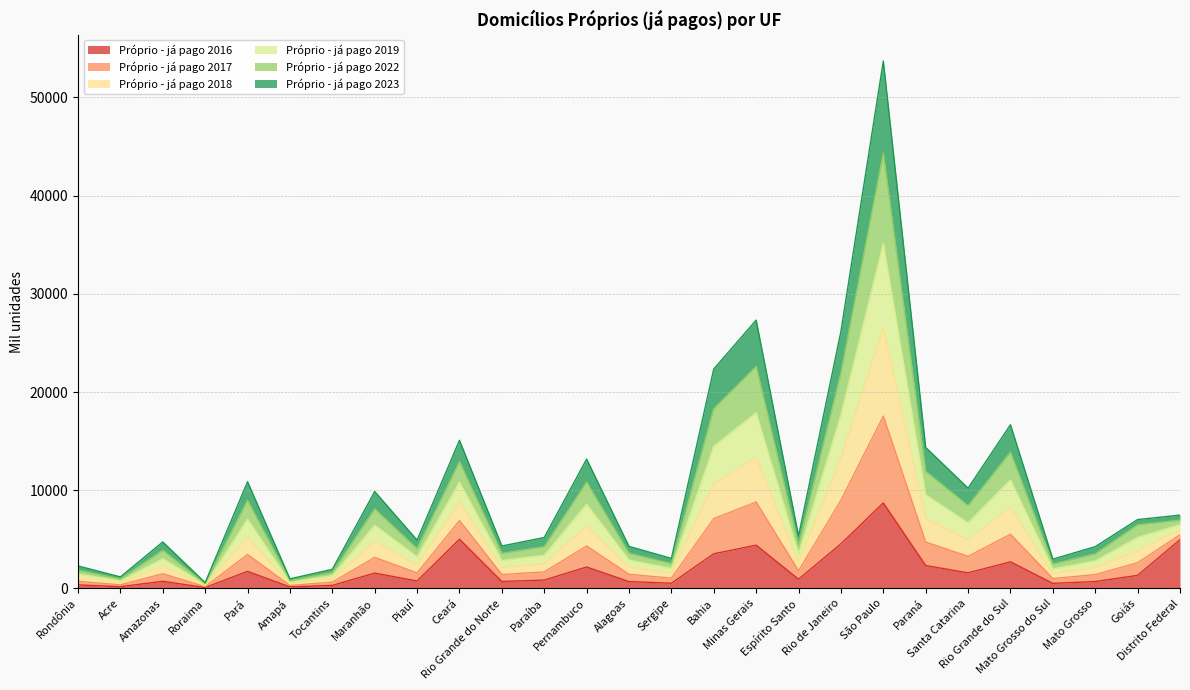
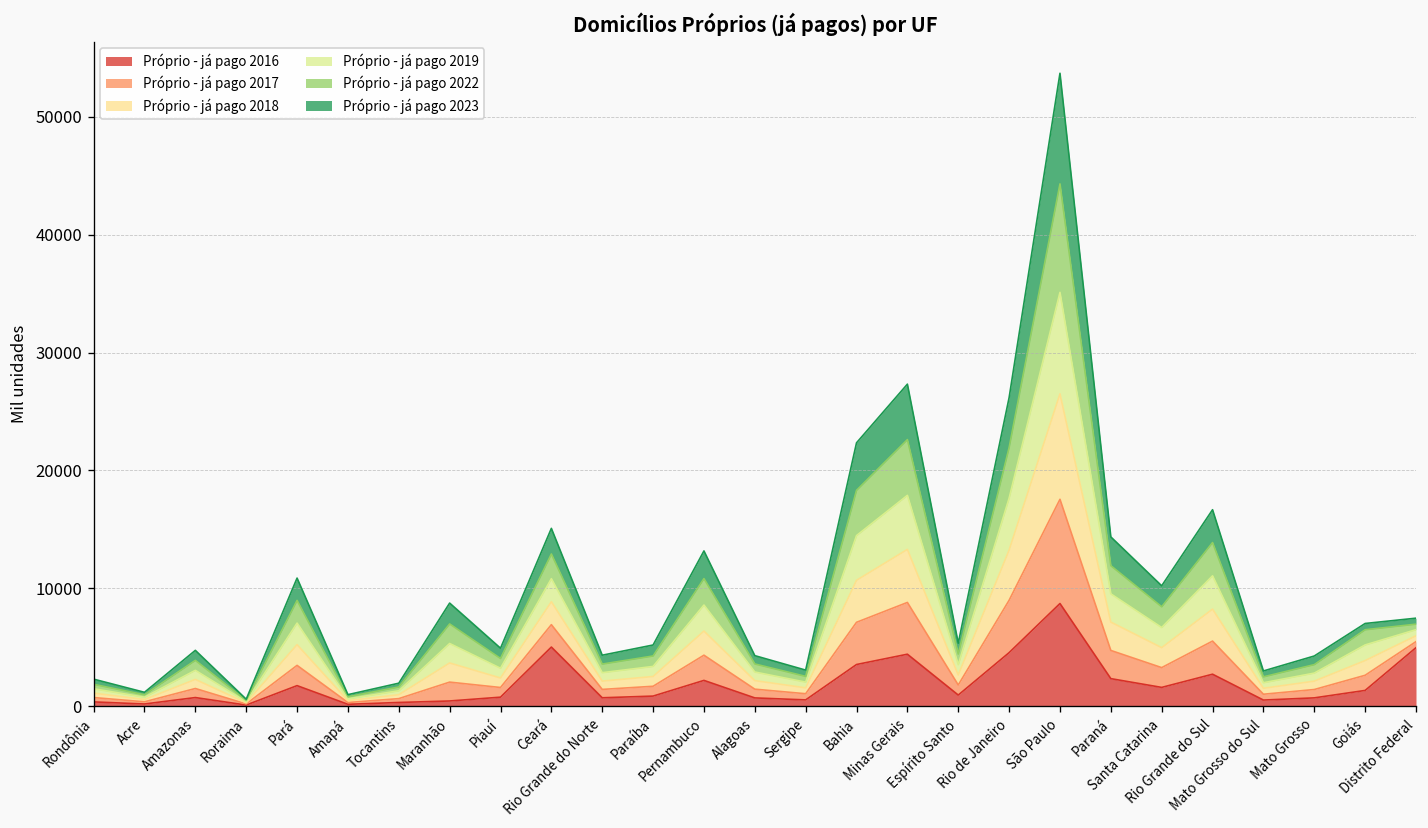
  {
    "Próprio - já pago 2016": {
      "Rondônia": 0,
      "Amazonas": 1000,
      "Pará": 2000,
      "Tocantins": 0,
-     "Maranhão": 2000,
+     "Maranhão": 0,
      "Piauí": 1000,
      "Ceará": 5000,
      "Rio Grande do Norte": 1000,
      "Paraíba": 1000,
      "Pernambuco": 2000,
      "Alagoas": 1000,
      "Sergipe": 1000,
      "Bahia": 4000,
      "Minas Gerais": 4000,
      "Espírito Santo": 1000,
      "Rio de Janeiro": 5000,
      "São Paulo": 9000,
      "Paraná": 2000,
      "Santa Catarina": 2000,
      "Rio Grande do Sul": 3000,
      "Mato Grosso do Sul": 1000,
      "Mato Grosso": 1000,
      "Goiás": 1000,
      "Distrito Federal": 5000
    },
    "Próprio - já pago 2017": {
      "Rondônia": 0,
      "Amazonas": 1000,
      "Pará": 2000,
      "Tocantins": 0,
      "Maranhão": 2000,
      "Piauí": 1000,
      "Ceará": 2000,
      "Rio Grande do Norte": 1000,
      "Paraíba": 1000,
      "Pernambuco": 2000,
      "Alagoas": 1000,
      "Sergipe": 1000,
      "Bahia": 4000,
      "Minas Gerais": 4000,
      "Espírito Santo": 1000,
      "Rio de Janeiro": 4000,
      "São Paulo": 9000,
      "Paraná": 2000,
      "Santa Catarina": 2000,
      "Rio Grande do Sul": 3000,
      "Mato Grosso do Sul": 0,
      "Mato Grosso": 1000,
      "Goiás": 1000,
      "Distrito Federal": 1000
    },
    "Próprio - já pago 2022": {
      "Rondônia": 0,
      "Amazonas": 1000,
      "Pará": 2000,
      "Tocantins": 0,
      "Maranhão": 2000,
      "Piauí": 1000,
      "Ceará": 2000,
      "Rio Grande do Norte": 1000,
      "Paraíba": 1000,
      "Pernambuco": 2000,
      "Alagoas": 1000,
      "Sergipe": 0,
      "Bahia": 4000,
      "Minas Gerais": 5000,
      "Espírito Santo": 1000,
      "Rio de Janeiro": 4000,
      "São Paulo": 9000,
      "Paraná": 2000,
      "Santa Catarina": 2000,
      "Rio Grande do Sul": 3000,
      "Mato Grosso do Sul": 1000,
      "Mato Grosso": 1000,
      "Goiás": 1000,
      "Distrito Federal": 0
    },
    "Próprio - já pago 2023": {
      "Rondônia": 0,
      "Amazonas": 1000,
      "Pará": 2000,
      "Tocantins": 0,
      "Maranhão": 2000,
      "Piauí": 1000,
      "Ceará": 2000,
      "Rio Grande do Norte": 1000,
      "Paraíba": 1000,
      "Pernambuco": 2000,
      "Alagoas": 1000,
      "Sergipe": 1000,
      "Bahia": 4000,
      "Minas Gerais": 5000,
      "Espírito Santo": 1000,
      "Rio de Janeiro": 4000,
      "São Paulo": 9000,
      "Paraná": 2000,
      "Santa Catarina": 2000,
      "Rio Grande do Sul": 3000,
      "Mato Grosso do Sul": 0,
      "Mato Grosso": 1000,
      "Goiás": 1000,
      "Distrito Federal": 1000
    }
  }
